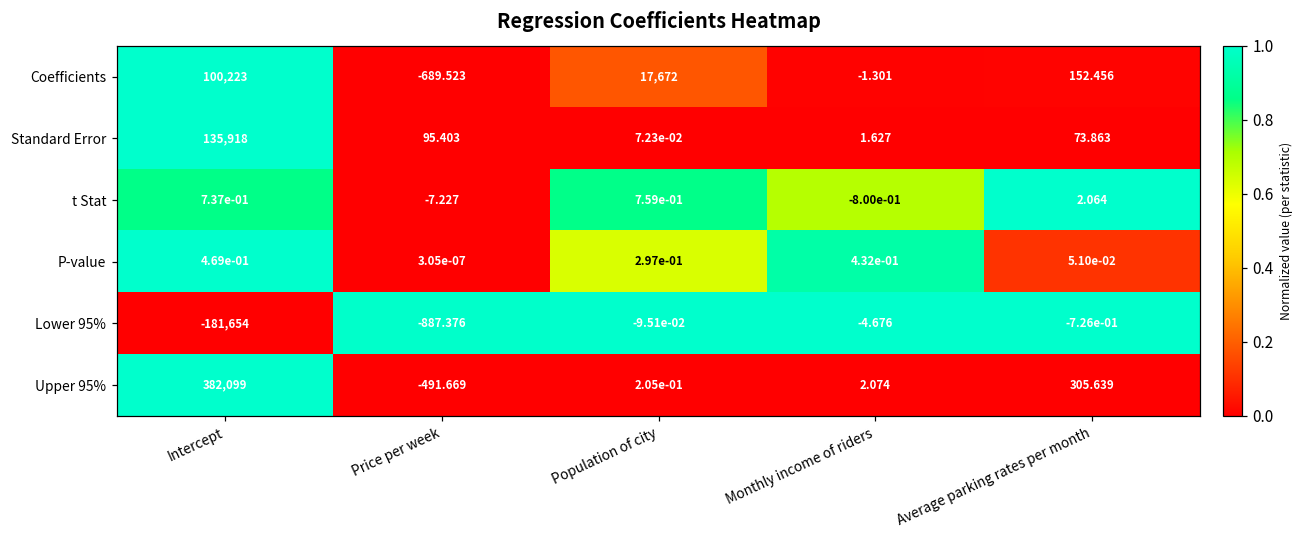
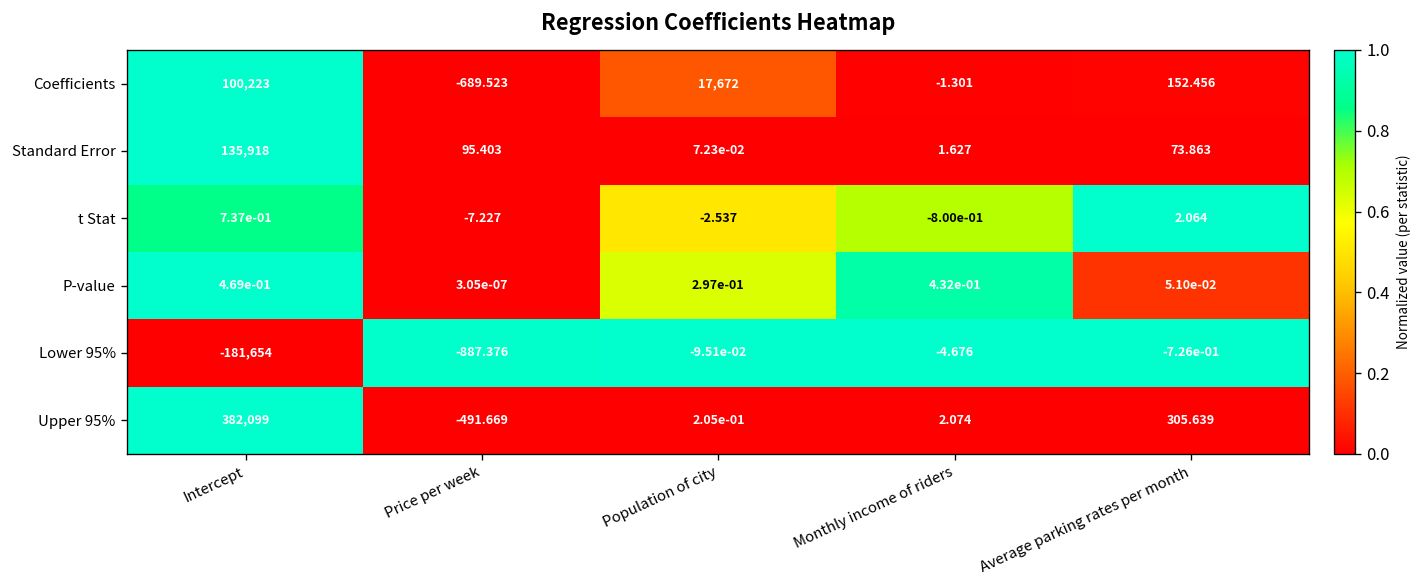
  {
    "Coefficients": {
      "Intercept": "100,223",
      "Price per week": "-689.523",
      "Population of city": "17,672",
      "Monthly income of riders": "-1.301",
      "Average parking rates per month": "152.456"
    },
    "Standard Error": {
      "Intercept": "135,918",
      "Price per week": "95.403",
      "Population of city": "7.23e-02",
      "Monthly income of riders": "1.627",
      "Average parking rates per month": "73.863"
    },
    "t Stat": {
      "Intercept": "7.37e-01",
      "Price per week": "-7.227",
-     "Population of city": "7.59e-01",
+     "Population of city": "-2.537",
      "Monthly income of riders": "-8.00e-01",
      "Average parking rates per month": "2.064"
    },
    "P-value": {
      "Intercept": "4.69e-01",
      "Price per week": "3.05e-07",
      "Population of city": "2.97e-01",
      "Monthly income of riders": "4.32e-01",
      "Average parking rates per month": "5.10e-02"
    },
    "Lower 95%": {
      "Intercept": "-181,654",
      "Price per week": "-887.376",
      "Population of city": "-9.51e-02",
      "Monthly income of riders": "-4.676",
      "Average parking rates per month": "-7.26e-01"
    },
    "Upper 95%": {
      "Intercept": "382,099",
      "Price per week": "-491.669",
      "Population of city": "2.05e-01",
      "Monthly income of riders": "2.074",
      "Average parking rates per month": "305.639"
    }
  }
